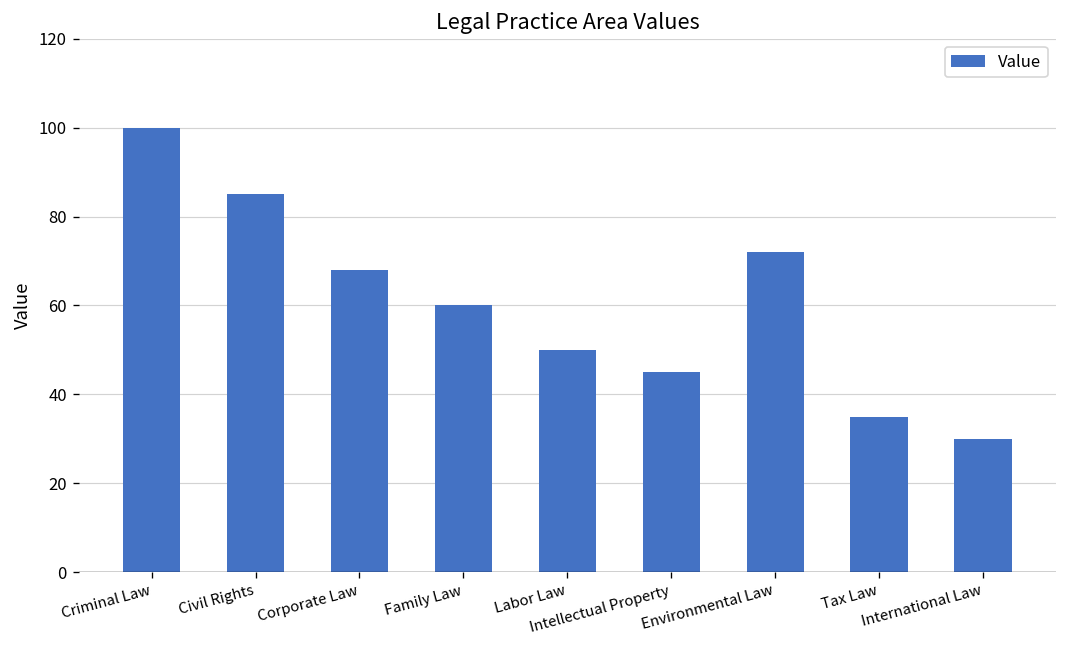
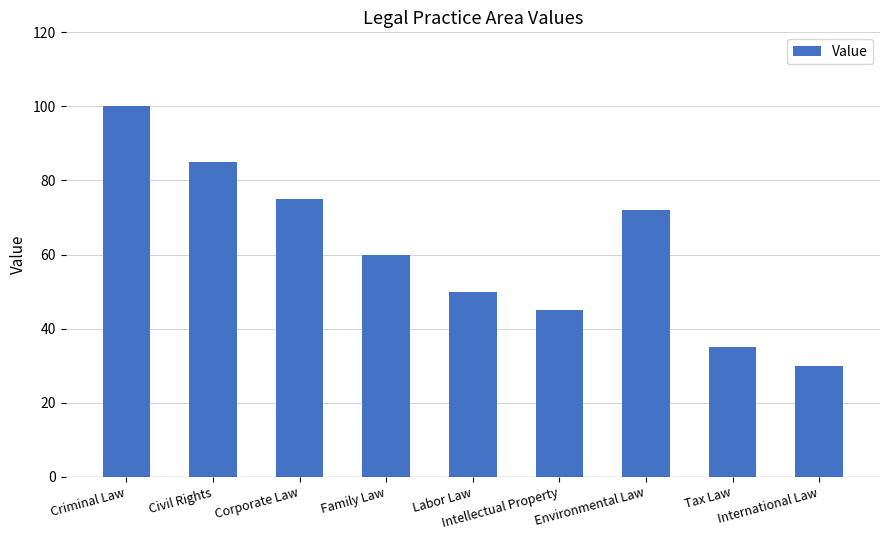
  {
    "Criminal Law": 100,
    "Civil Rights": 85,
-   "Corporate Law": 68,
+   "Corporate Law": 75,
    "Family Law": 60,
    "Labor Law": 50,
    "Intellectual Property": 45,
    "Environmental Law": 72,
    "Tax Law": 35,
    "International Law": 30
  }
